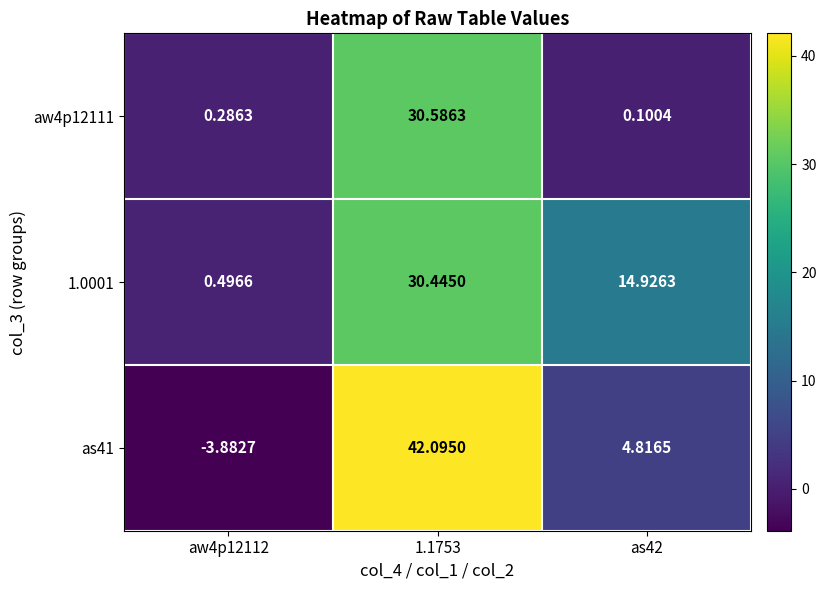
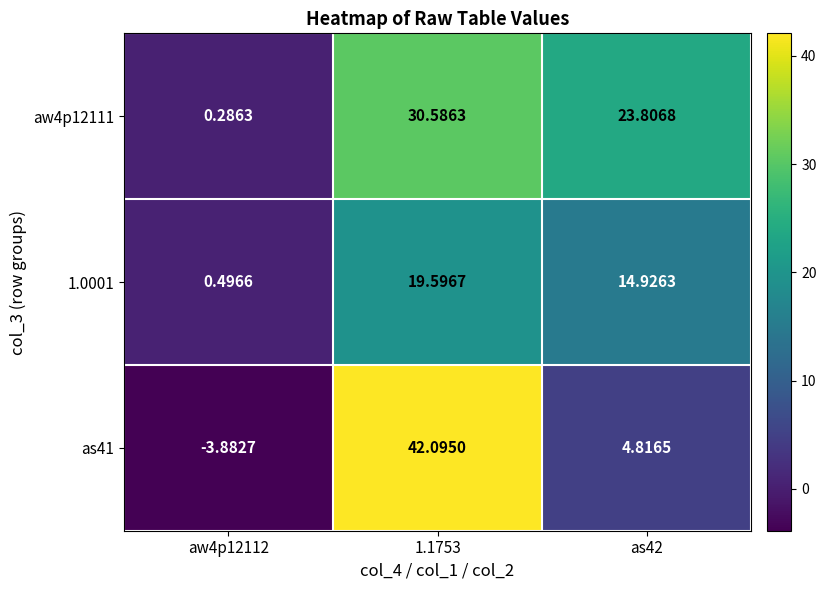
  {
    "aw4p12111": {
      "aw4p12112": 0.2863,
      "1.1753": 30.5863,
-     "as42": 0.1004
+     "as42": 23.8068
    },
    "1.0001": {
      "aw4p12112": 0.4966,
-     "1.1753": 30.4450,
+     "1.1753": 19.5967,
      "as42": 14.9263
    },
    "as41": {
      "aw4p12112": -3.8827,
      "1.1753": 42.0950,
      "as42": 4.8165
    }
  }
